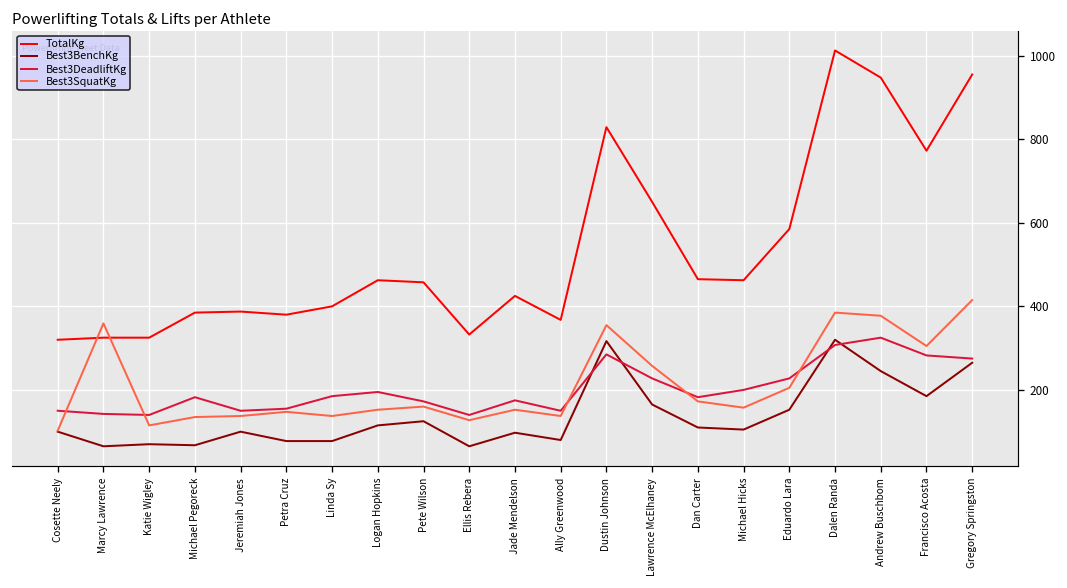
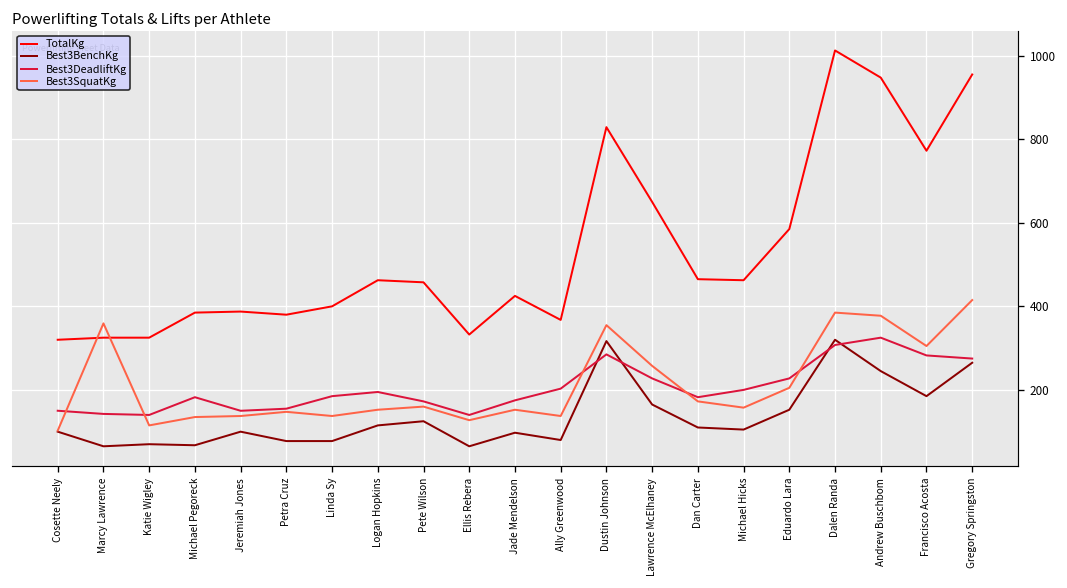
  {
    "TotalKg": {
      "Cosette Neely": 320,
      "Marcy Lawrence": 330,
      "Katie Wigley": 330,
      "Michael Pegoreck": 390,
      "Jeremiah Jones": 390,
      "Petra Cruz": 380,
      "Linda Sy": 400,
      "Logan Hopkins": 460,
      "Pete Wilson": 460,
      "Ellis Rebera": 330,
      "Jade Mendelson": 430,
      "Ally Greenwood": 370,
      "Dustin Johnson": 830,
      "Lawrence McElhaney": 650,
      "Dan Carter": 470,
      "Michael Hicks": 460,
      "Eduardo Lara": 590,
      "Dalen Randa": 1010,
      "Andrew Buschbom": 950,
      "Francisco Acosta": 770,
      "Gregory Springston": 960
    },
    "Best3BenchKg": {
      "Marcy Lawrence": 70,
      "Katie Wigley": 70,
      "Michael Pegoreck": 70,
      "Jeremiah Jones": 100,
      "Petra Cruz": 80,
      "Linda Sy": 80,
      "Logan Hopkins": 120,
      "Pete Wilson": 130,
      "Ellis Rebera": 70,
      "Jade Mendelson": 100,
      "Ally Greenwood": 80,
      "Dustin Johnson": 320,
      "Lawrence McElhaney": 170,
      "Dan Carter": 110,
      "Michael Hicks": 110,
      "Eduardo Lara": 150,
      "Dalen Randa": 320,
      "Andrew Buschbom": 250,
      "Francisco Acosta": 190,
      "Gregory Springston": 270
    },
    "Best3DeadliftKg": {
      "Cosette Neely": 150,
      "Marcy Lawrence": 140,
      "Katie Wigley": 140,
      "Michael Pegoreck": 180,
      "Jeremiah Jones": 150,
      "Petra Cruz": 160,
      "Linda Sy": 190,
      "Logan Hopkins": 200,
      "Pete Wilson": 170,
      "Ellis Rebera": 140,
      "Jade Mendelson": 180,
-     "Ally Greenwood": 150,
+     "Ally Greenwood": 200,
      "Dustin Johnson": 290,
      "Lawrence McElhaney": 230,
      "Dan Carter": 180,
      "Michael Hicks": 200,
      "Eduardo Lara": 230,
      "Dalen Randa": 310,
      "Andrew Buschbom": 330,
      "Francisco Acosta": 280,
      "Gregory Springston": 280
    },
    "Best3SquatKg": {
      "Marcy Lawrence": 360,
      "Katie Wigley": 120,
      "Michael Pegoreck": 140,
      "Jeremiah Jones": 140,
      "Petra Cruz": 150,
      "Linda Sy": 140,
      "Logan Hopkins": 150,
      "Pete Wilson": 160,
      "Ellis Rebera": 130,
      "Jade Mendelson": 150,
      "Ally Greenwood": 140,
      "Dustin Johnson": 360,
      "Lawrence McElhaney": 260,
      "Dan Carter": 170,
      "Michael Hicks": 160,
      "Eduardo Lara": 210,
      "Dalen Randa": 390,
      "Andrew Buschbom": 380,
      "Francisco Acosta": 310,
      "Gregory Springston": 420
    }
  }
